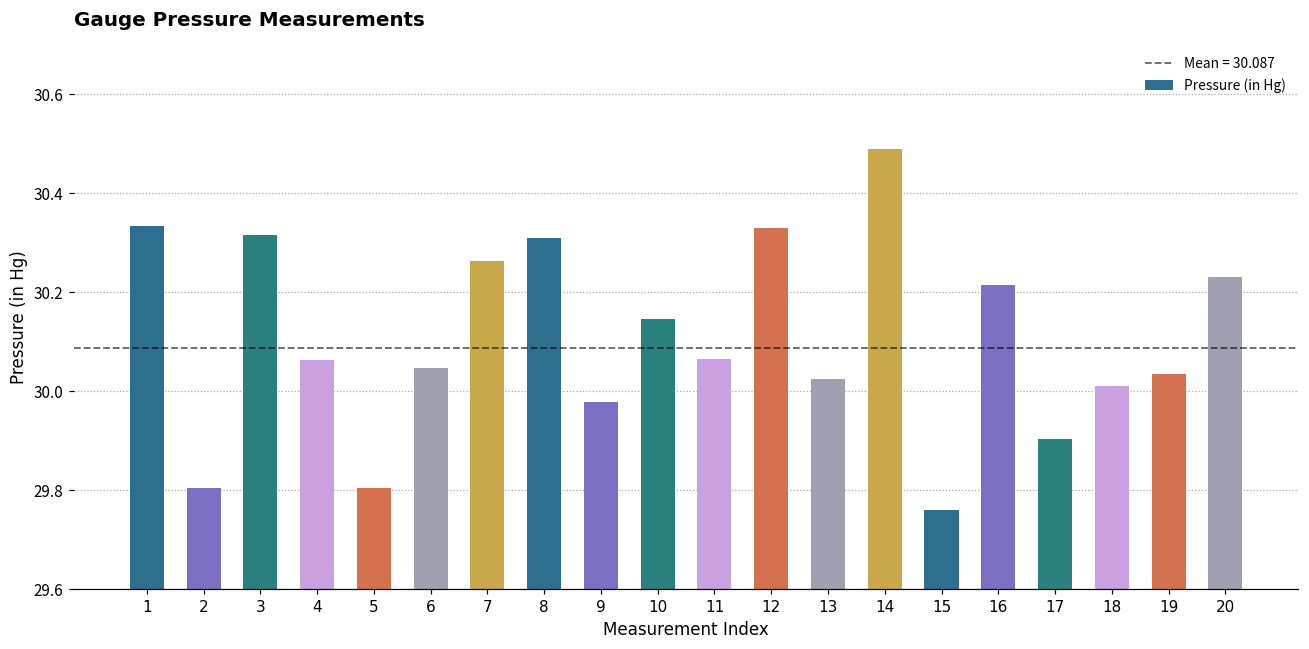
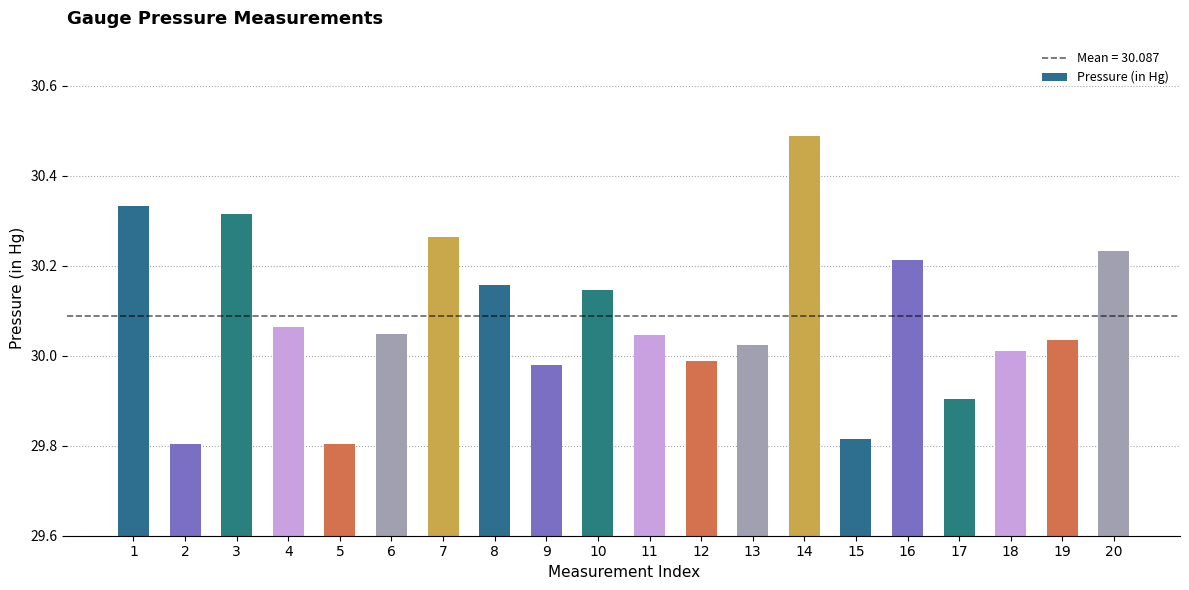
  {
    "1": 30.33,
    "2": 29.80,
    "3": 30.32,
    "4": 30.06,
    "5": 29.80,
    "6": 30.05,
    "7": 30.26,
-   "8": 30.31,
+   "8": 30.16,
    "9": 29.98,
    "10": 30.15,
-   "11": 30.06,
-   "12": 30.33,
+   "11": 30.05,
+   "12": 29.99,
    "13": 30.02,
    "14": 30.49,
-   "15": 29.76,
+   "15": 29.81,
    "16": 30.21,
    "17": 29.90,
    "18": 30.01,
    "19": 30.03,
    "20": 30.23
  }
